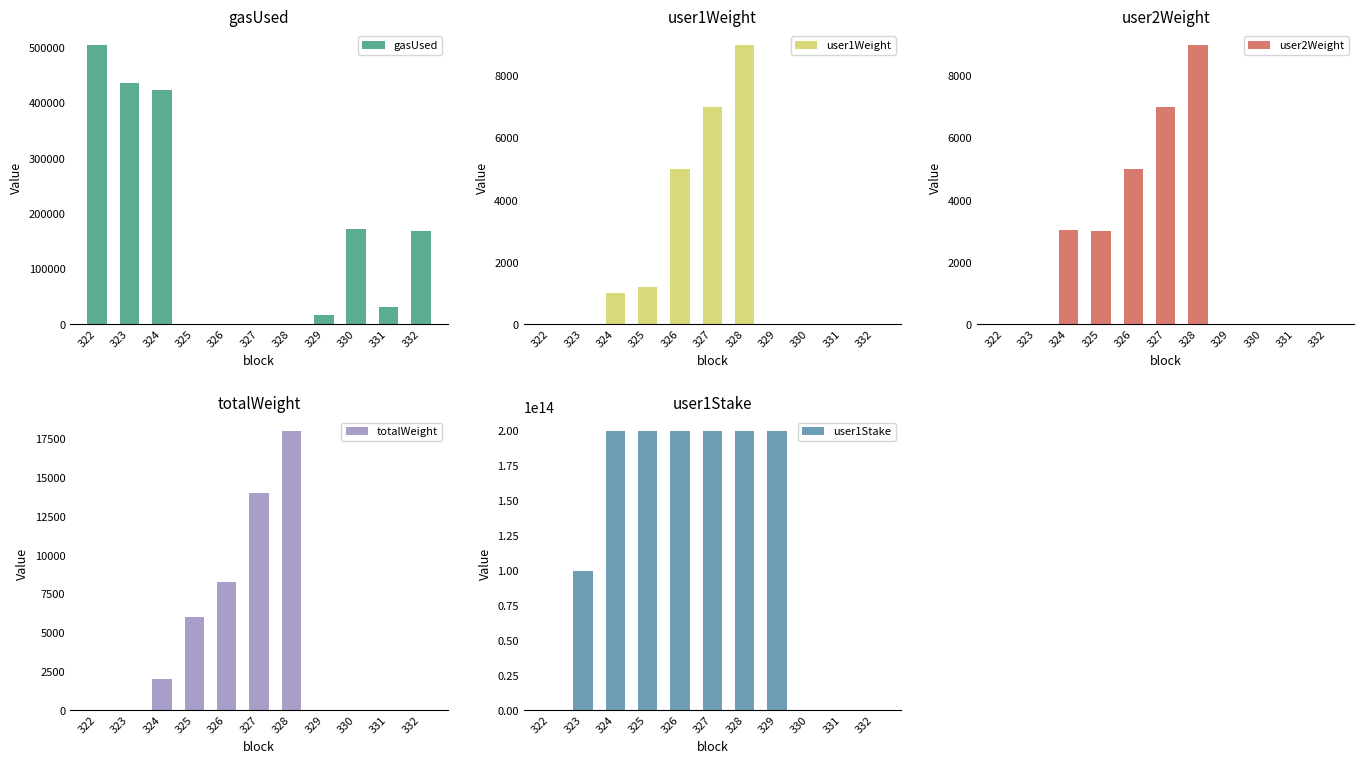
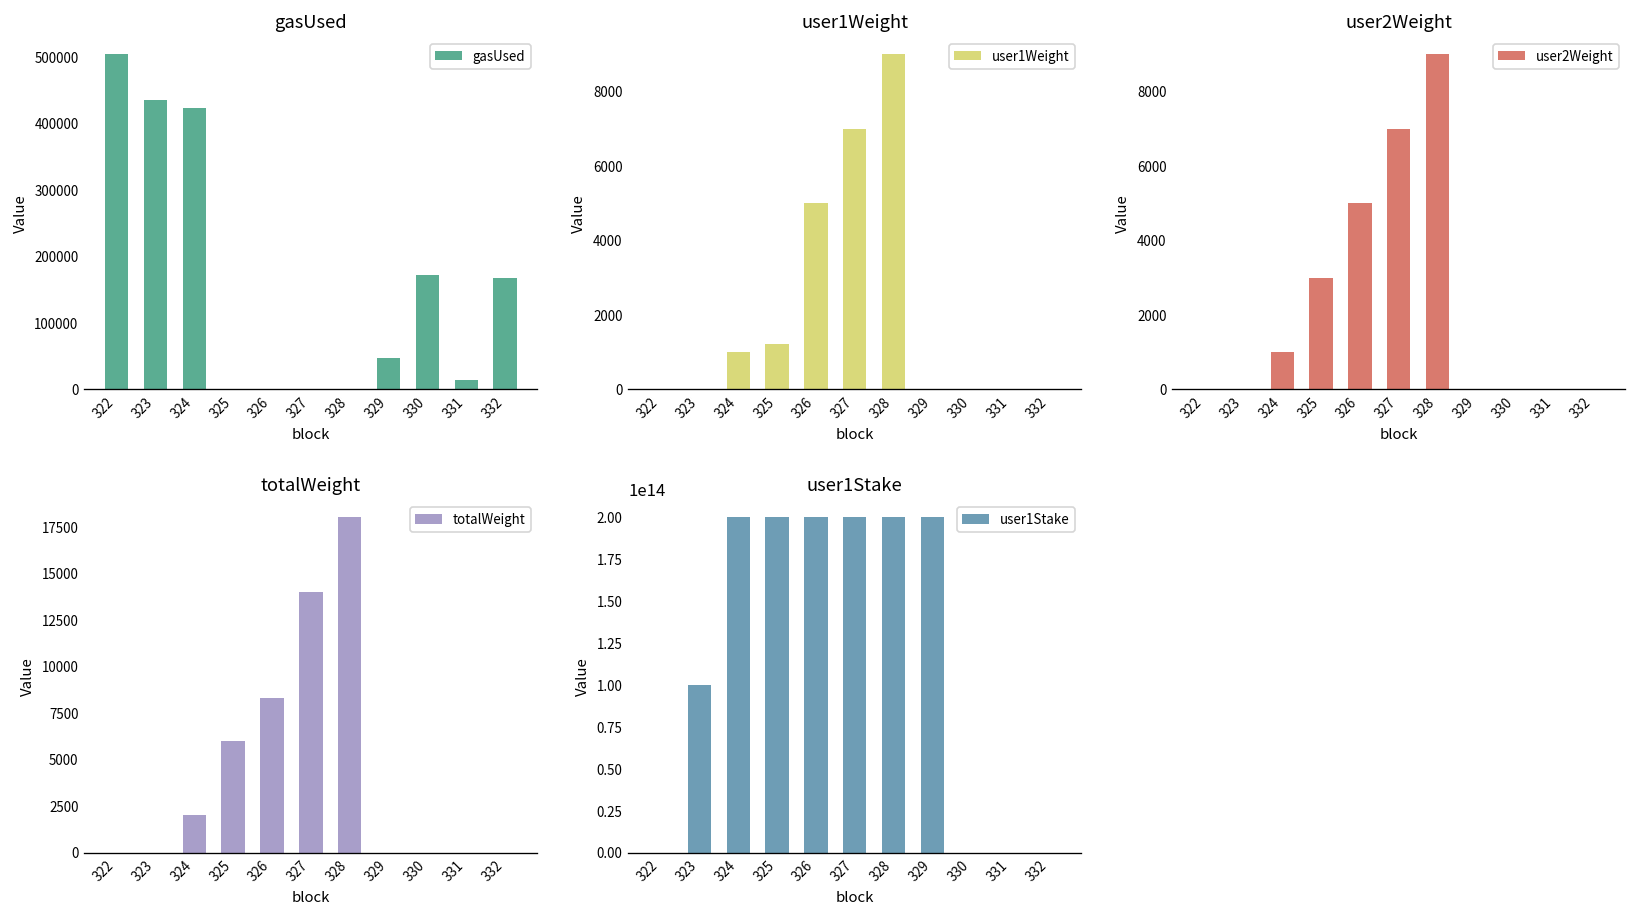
  {
    "gasUsed": {
      "322": 500000,
      "323": 440000,
      "324": 420000,
      "325": 0,
      "326": 0,
      "327": 0,
      "328": 0,
-     "329": 20000,
+     "329": 50000,
      "330": 170000,
-     "331": 30000,
+     "331": 10000,
      "332": 170000
    },
    "user1Weight": {
      "322": 0,
      "323": 0,
      "324": 1000,
      "325": 1200,
      "326": 5000,
      "327": 7000,
      "328": 9000,
      "329": 0,
      "330": 0,
      "331": 0,
      "332": 0
    },
    "user2Weight": {
      "322": 0,
      "323": 0,
-     "324": 3000,
+     "324": 1000,
      "325": 3000,
      "326": 5000,
      "327": 7000,
      "328": 9000,
      "329": 0,
      "330": 0,
      "331": 0,
      "332": 0
    },
    "totalWeight": {
      "322": 0,
      "323": 0,
      "324": 2000,
      "325": 6000,
      "326": 8300,
      "327": 14000,
      "328": 18000,
      "329": 0,
      "330": 0,
      "331": 0,
      "332": 0
    },
    "user1Stake": {
      "323": 100000000000000,
      "324": 200000000000000,
      "325": 200000000000000,
      "326": 200000000000000,
      "327": 200000000000000,
      "328": 200000000000000,
      "329": 200000000000000,
      "330": 0,
      "331": 0,
      "332": 0
    }
  }
